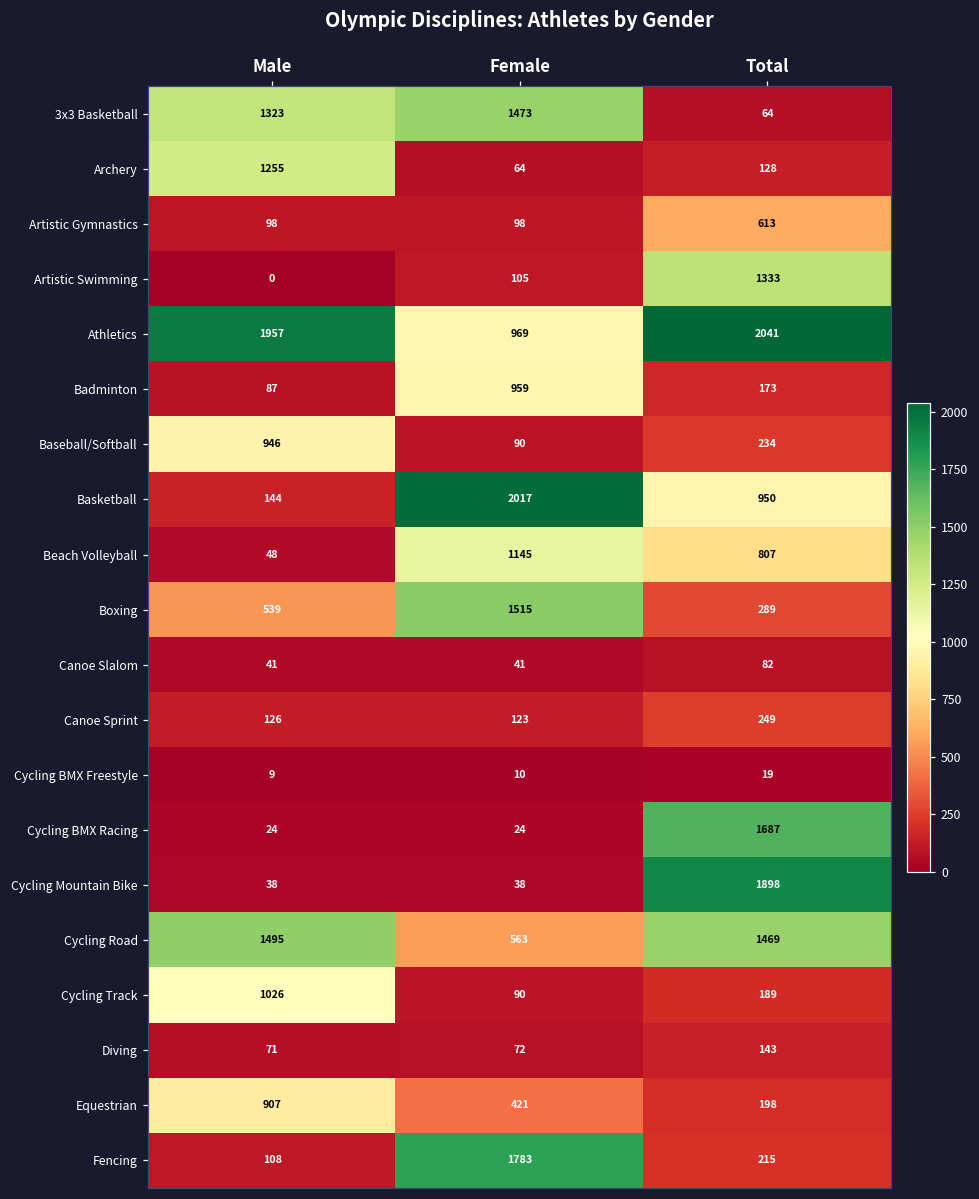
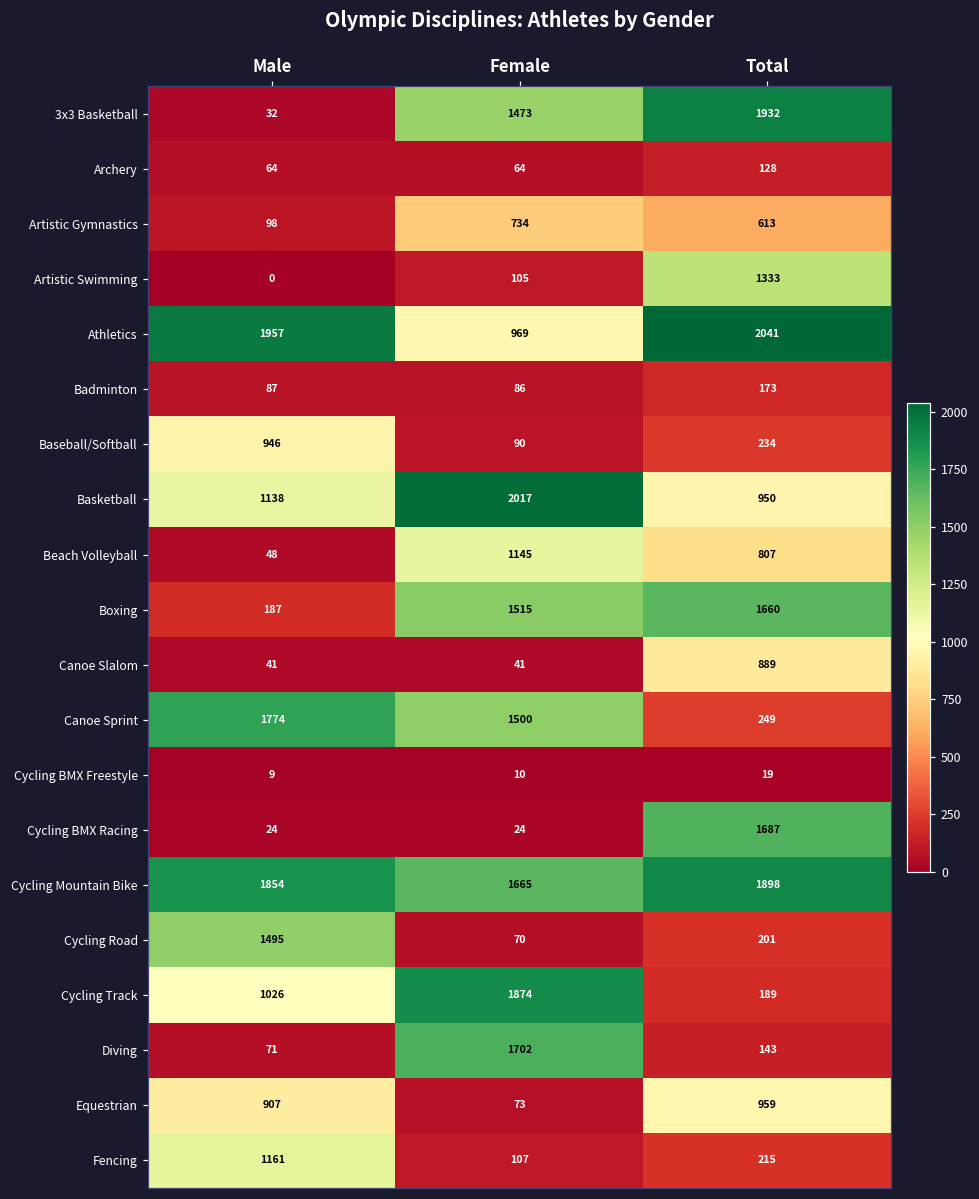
  {
    "3x3 Basketball": {
-     "Male": 1323,
+     "Male": 32,
      "Female": 1473,
-     "Total": 64
+     "Total": 1932
    },
    "Archery": {
-     "Male": 1255,
+     "Male": 64,
      "Female": 64,
      "Total": 128
    },
    "Artistic Gymnastics": {
      "Male": 98,
-     "Female": 98,
+     "Female": 734,
      "Total": 613
    },
    "Artistic Swimming": {
      "Male": 0,
      "Female": 105,
      "Total": 1333
    },
    "Athletics": {
      "Male": 1957,
      "Female": 969,
      "Total": 2041
    },
    "Badminton": {
      "Male": 87,
-     "Female": 959,
+     "Female": 86,
      "Total": 173
    },
    "Baseball/Softball": {
      "Male": 946,
      "Female": 90,
      "Total": 234
    },
    "Basketball": {
-     "Male": 144,
+     "Male": 1138,
      "Female": 2017,
      "Total": 950
    },
    "Beach Volleyball": {
      "Male": 48,
      "Female": 1145,
      "Total": 807
    },
    "Boxing": {
-     "Male": 539,
+     "Male": 187,
      "Female": 1515,
-     "Total": 289
+     "Total": 1660
    },
    "Canoe Slalom": {
      "Male": 41,
      "Female": 41,
-     "Total": 82
+     "Total": 889
    },
    "Canoe Sprint": {
-     "Male": 126,
-     "Female": 123,
+     "Male": 1774,
+     "Female": 1500,
      "Total": 249
    },
    "Cycling BMX Freestyle": {
      "Male": 9,
      "Female": 10,
      "Total": 19
    },
    "Cycling BMX Racing": {
      "Male": 24,
      "Female": 24,
      "Total": 1687
    },
    "Cycling Mountain Bike": {
-     "Male": 38,
-     "Female": 38,
+     "Male": 1854,
+     "Female": 1665,
      "Total": 1898
    },
    "Cycling Road": {
      "Male": 1495,
-     "Female": 563,
-     "Total": 1469
+     "Female": 70,
+     "Total": 201
    },
    "Cycling Track": {
      "Male": 1026,
-     "Female": 90,
+     "Female": 1874,
      "Total": 189
    },
    "Diving": {
      "Male": 71,
-     "Female": 72,
+     "Female": 1702,
      "Total": 143
    },
    "Equestrian": {
      "Male": 907,
-     "Female": 421,
-     "Total": 198
+     "Female": 73,
+     "Total": 959
    },
    "Fencing": {
-     "Male": 108,
-     "Female": 1783,
+     "Male": 1161,
+     "Female": 107,
      "Total": 215
    }
  }
